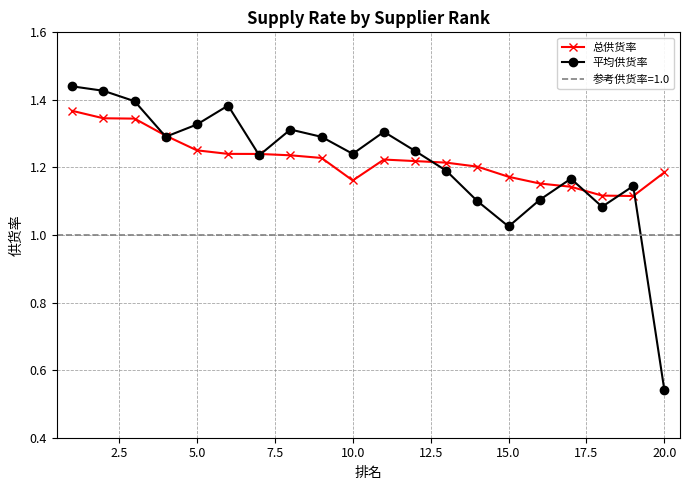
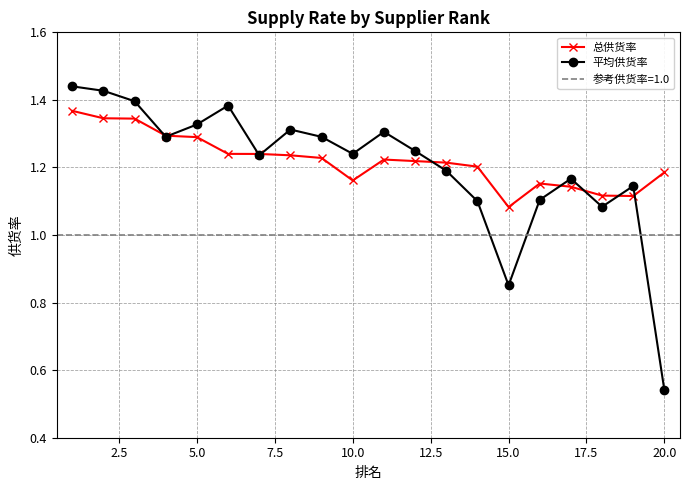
  {
    "总供货率": {
-     "5.0": 1.25,
+     "5.0": 1.29,
      "10.0": 1.16,
-     "15.0": 1.17,
+     "15.0": 1.08,
      "20.0": 1.19
    },
    "平均供货率": {
      "5.0": 1.33,
      "10.0": 1.24,
-     "15.0": 1.03,
+     "15.0": 0.85,
      "20.0": 0.54
    }
  }
